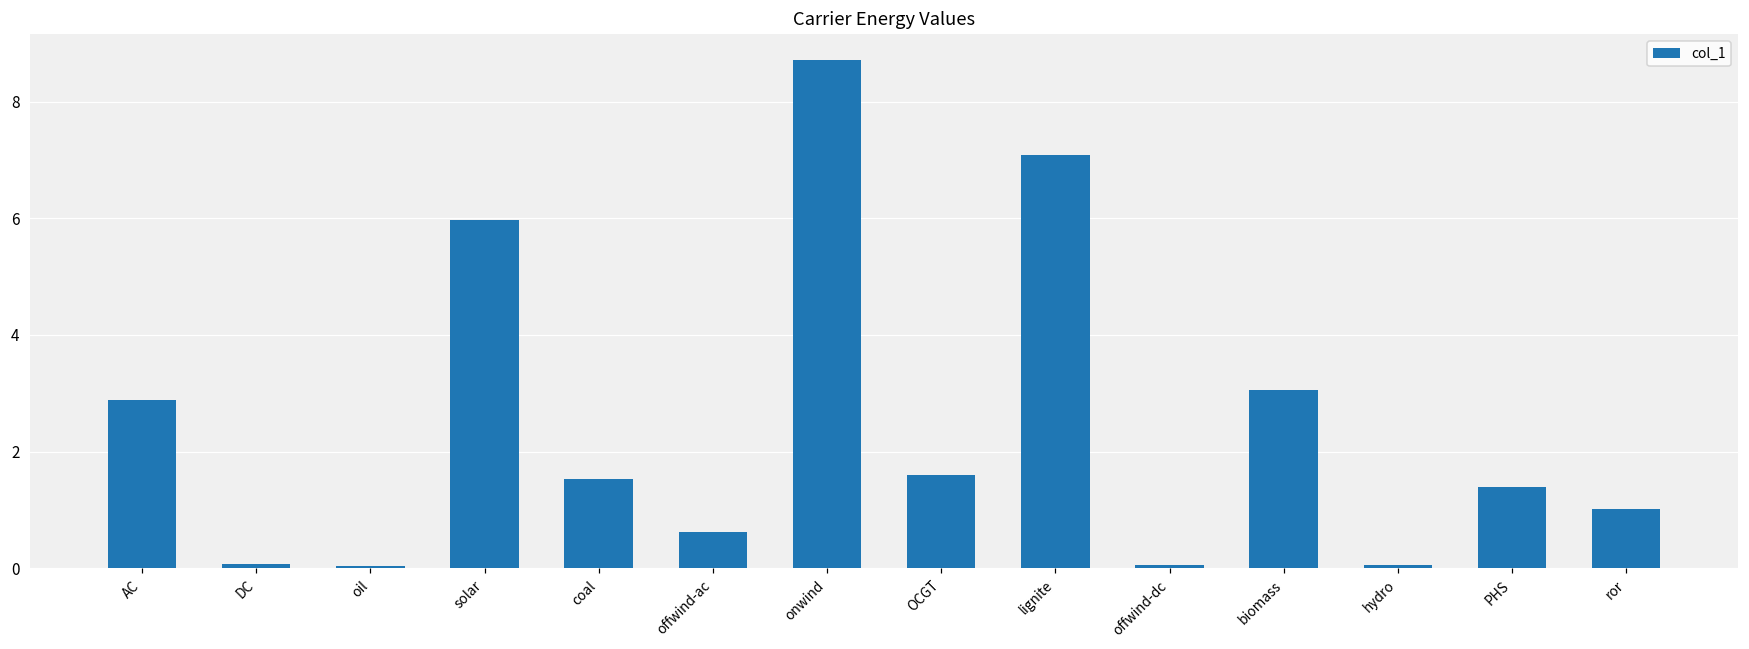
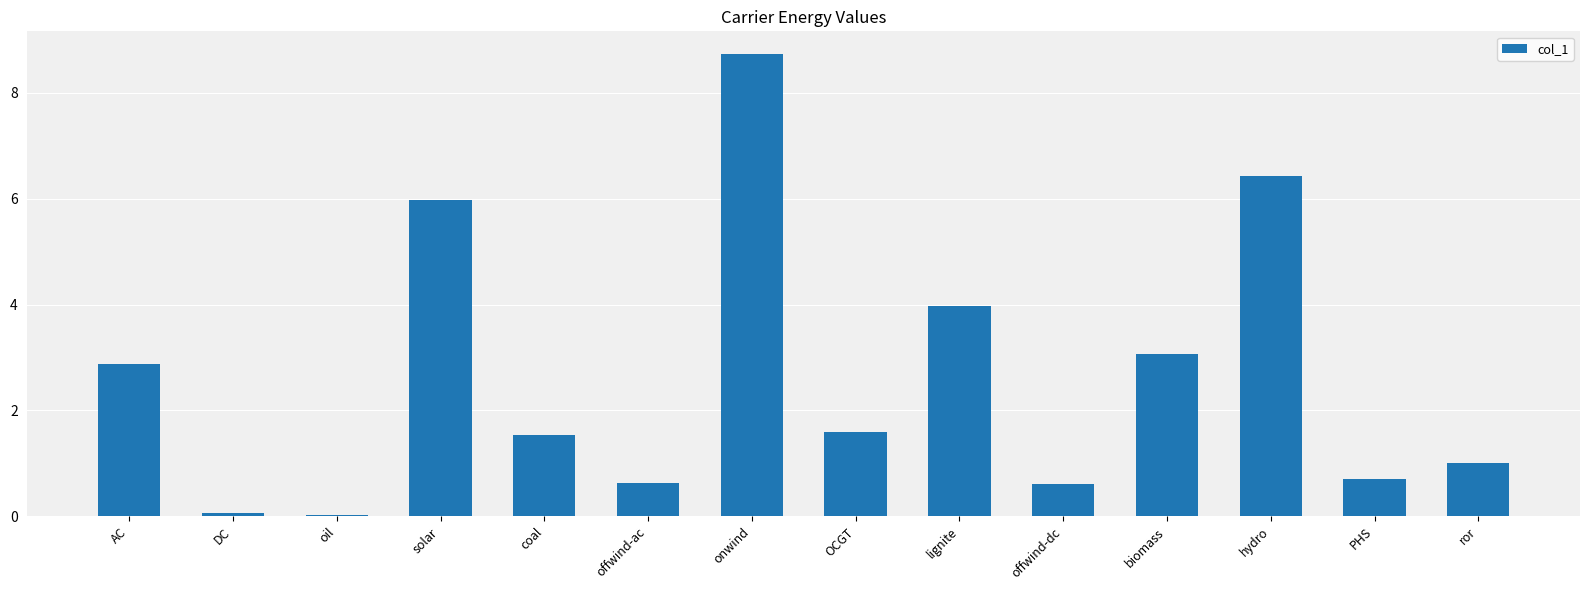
  {
    "AC": 2.9,
    "DC": 0.1,
    "solar": 6.0,
    "coal": 1.5,
    "offwind-ac": 0.6,
    "onwind": 8.7,
    "OCGT": 1.6,
-   "lignite": 7.1,
-   "offwind-dc": 0.1,
+   "lignite": 4.0,
+   "offwind-dc": 0.6,
    "biomass": 3.1,
-   "hydro": 0.1,
-   "PHS": 1.4,
+   "hydro": 6.4,
+   "PHS": 0.7,
    "ror": 1.0
  }
